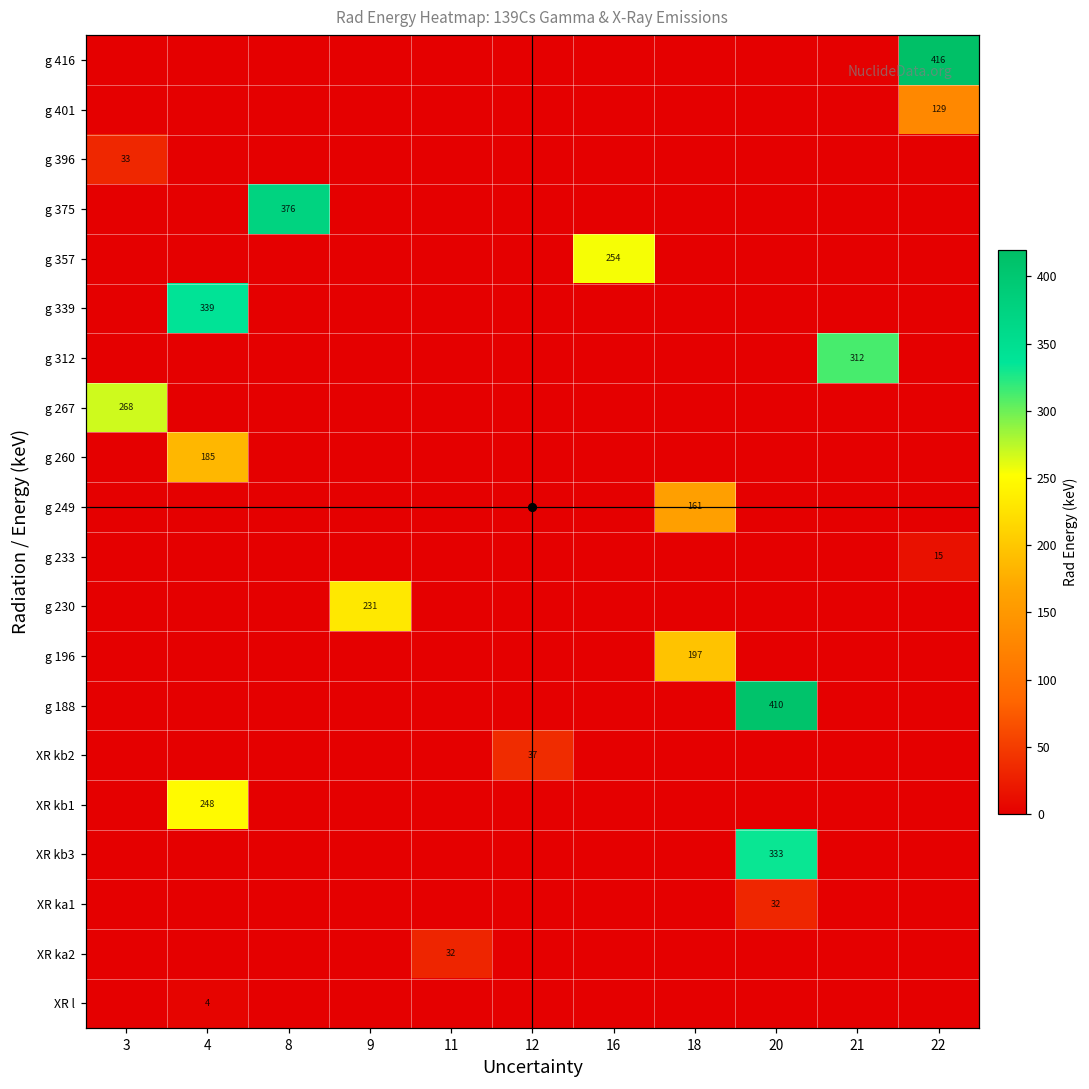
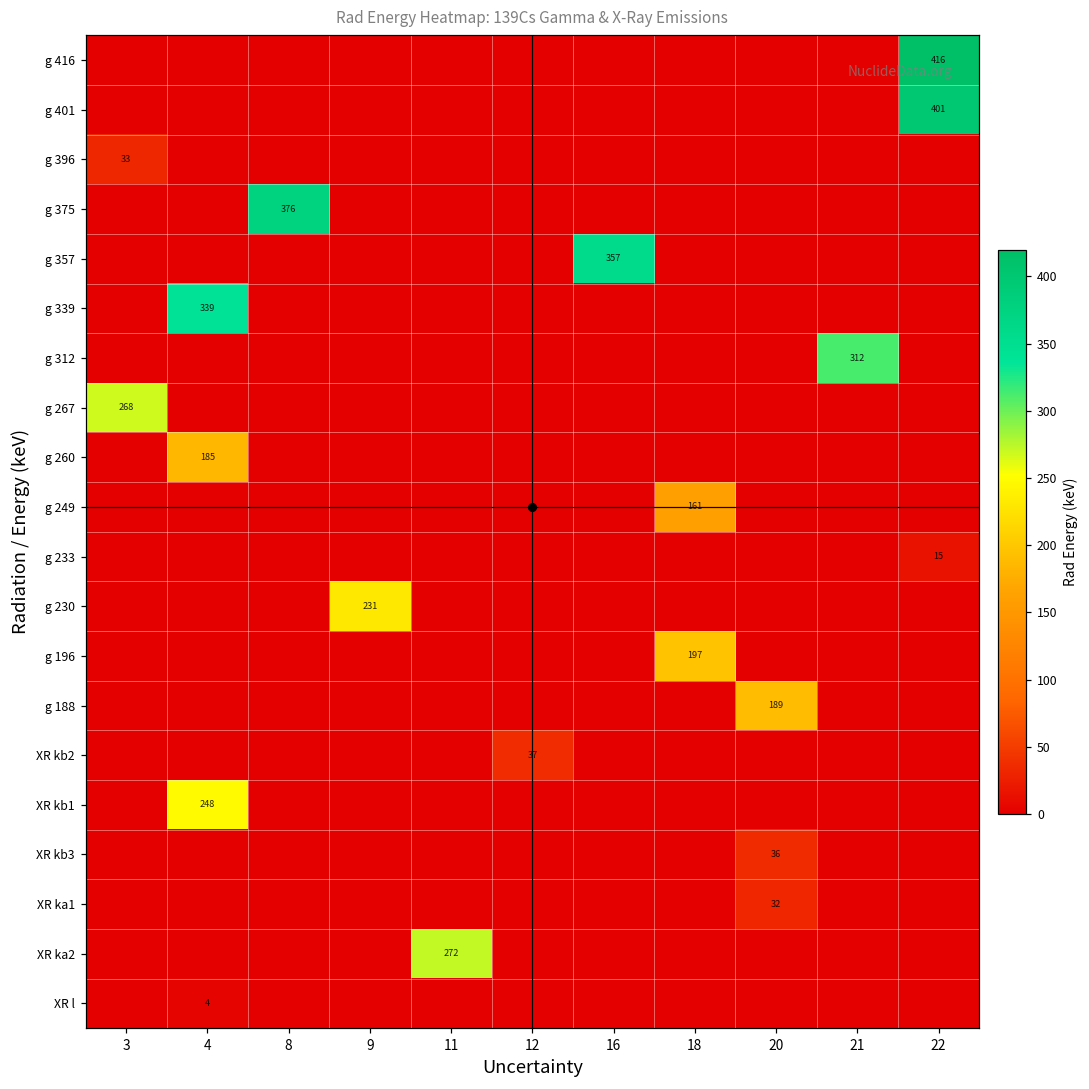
  {
    "g 401": {
-     "22": 129
+     "22": 401
    },
    "g 396": {
      "3": 33
    },
    "g 375": {
      "8": 376
    },
    "g 357": {
-     "16": 254
+     "16": 357
    },
    "g 339": {
      "4": 339
    },
    "g 312": {
      "21": 312
    },
    "g 267": {
      "3": 268
    },
    "g 260": {
      "4": 185
    },
    "g 249": {
      "18": 161
    },
    "g 233": {
      "22": 15
    },
    "g 230": {
      "9": 231
    },
    "g 196": {
      "18": 197
    },
    "g 188": {
-     "20": 410
+     "20": 189
    },
    "XR kb2": {
      "12": 37
    },
    "XR kb1": {
      "4": 248
    },
    "XR kb3": {
-     "20": 333
+     "20": 36
    },
    "XR ka1": {
      "20": 32
    },
    "XR ka2": {
-     "11": 32
+     "11": 272
    },
    "XR l": {
      "4": 4
    }
  }
